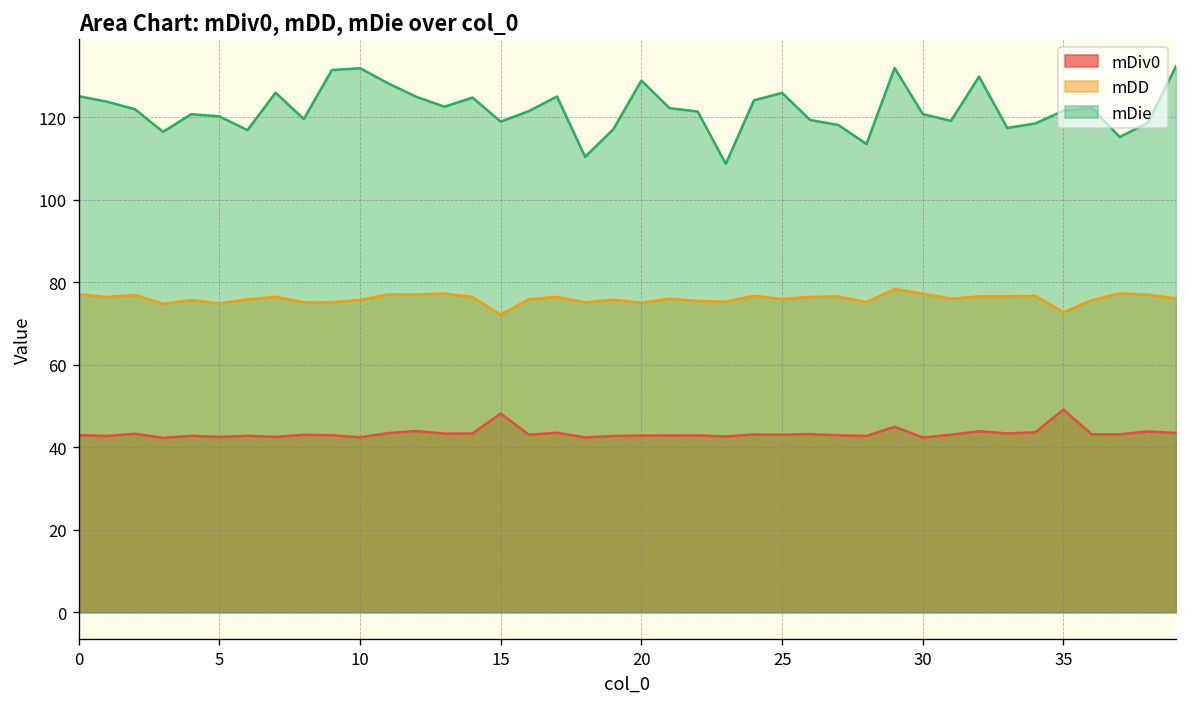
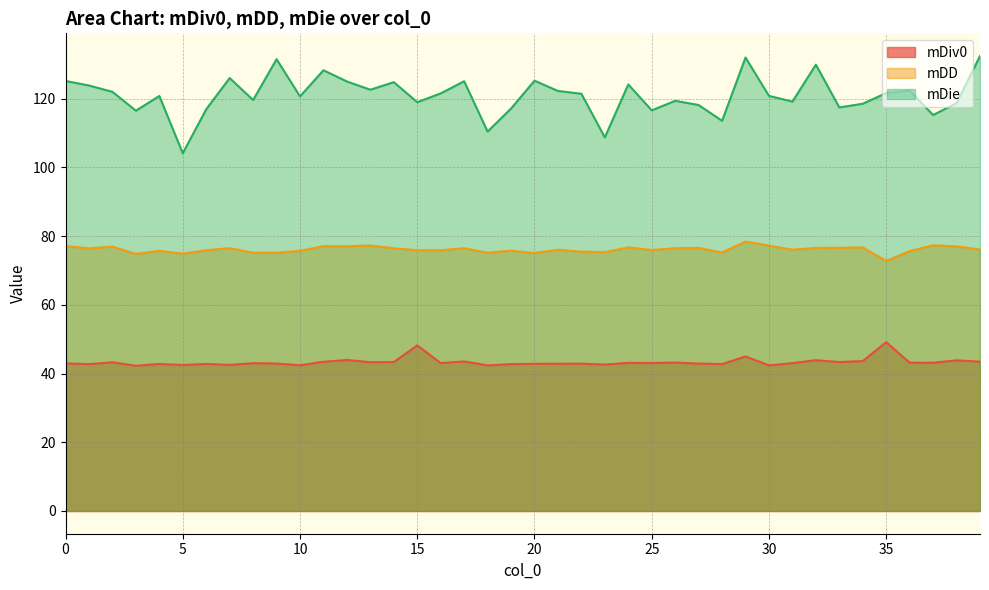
  {
    "mDiv0": {
      "0": 43,
      "5": 42,
      "10": 42,
      "15": 48,
      "20": 43,
      "25": 43,
      "30": 42,
      "35": 49
    },
    "mDD": {
      "0": 77,
      "5": 75,
      "10": 76,
-     "15": 72,
+     "15": 76,
      "20": 75,
      "25": 76,
      "30": 77,
      "35": 73
    },
    "mDie": {
      "0": 125,
-     "5": 120,
-     "10": 132,
+     "5": 104,
+     "10": 121,
      "15": 119,
-     "20": 129,
-     "25": 126,
+     "20": 125,
+     "25": 117,
      "30": 121
    }
  }
